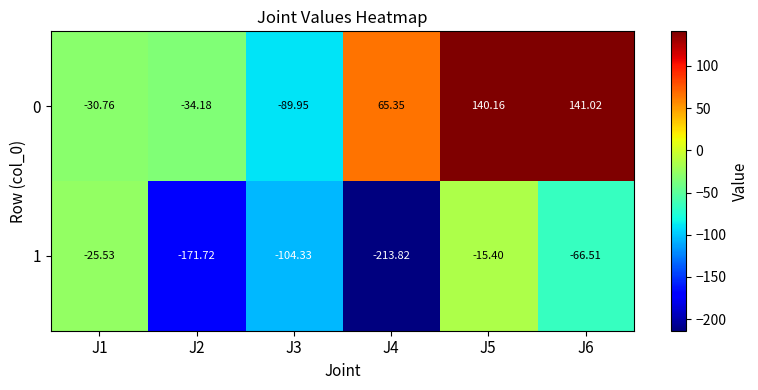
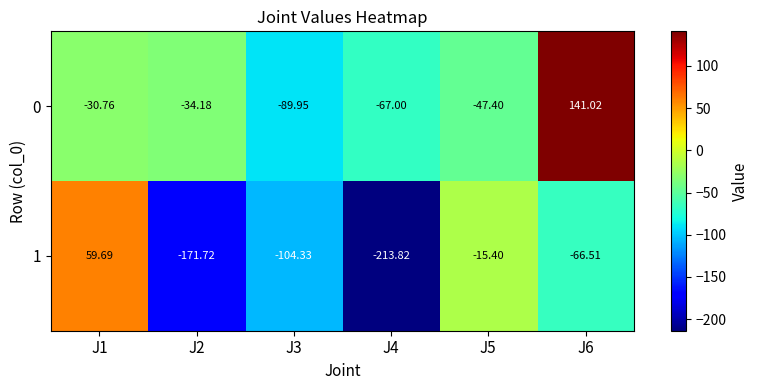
  {
    "0": {
      "J1": -30.76,
      "J2": -34.18,
      "J3": -89.95,
-     "J4": 65.35,
-     "J5": 140.16,
+     "J4": -67.00,
+     "J5": -47.40,
      "J6": 141.02
    },
    "1": {
-     "J1": -25.53,
+     "J1": 59.69,
      "J2": -171.72,
      "J3": -104.33,
      "J4": -213.82,
      "J5": -15.40,
      "J6": -66.51
    }
  }
